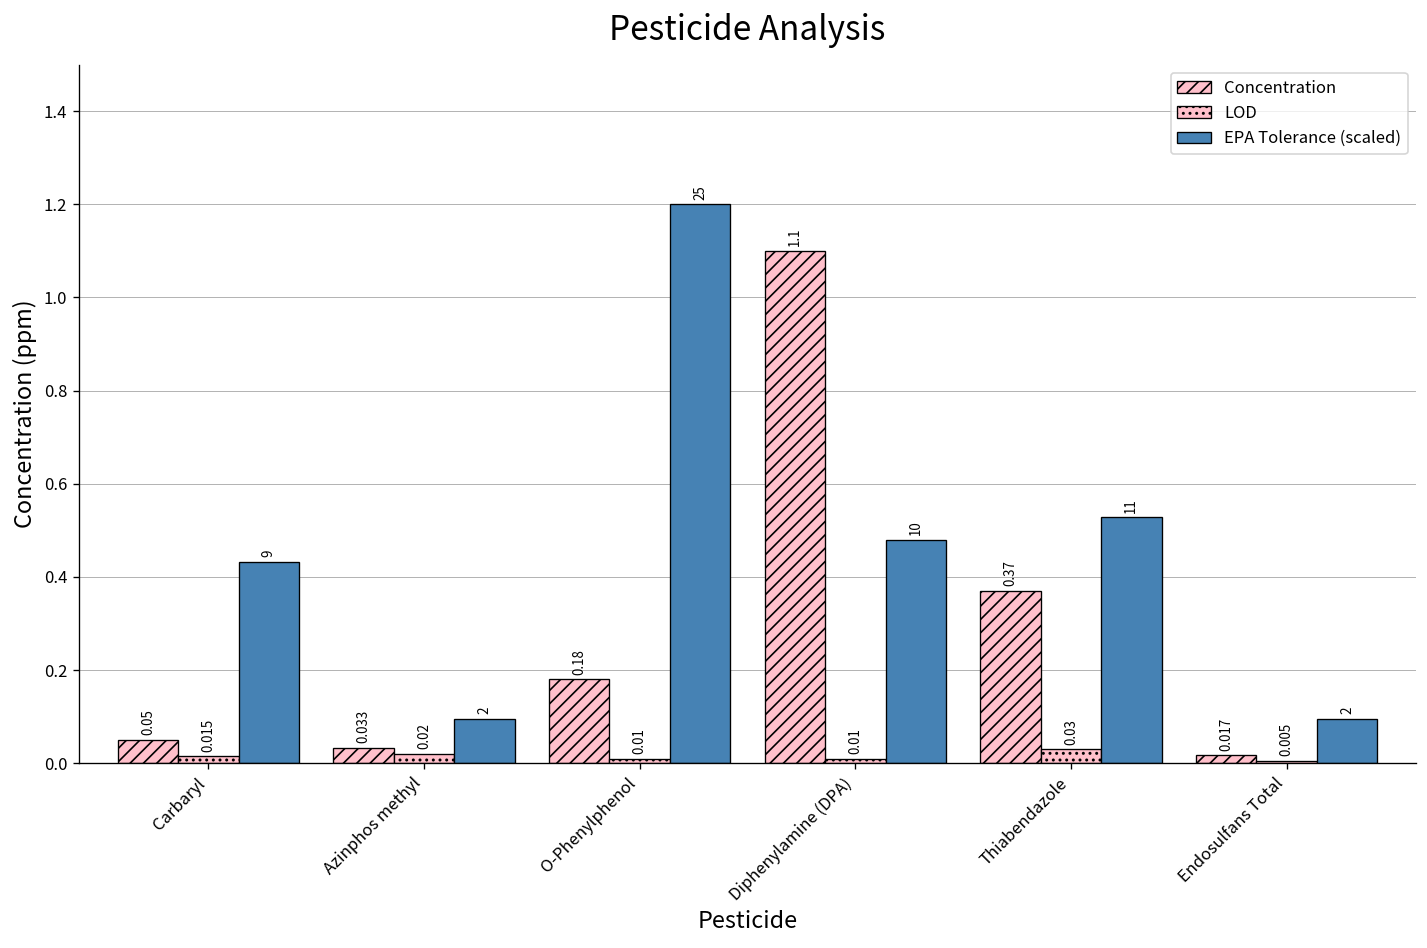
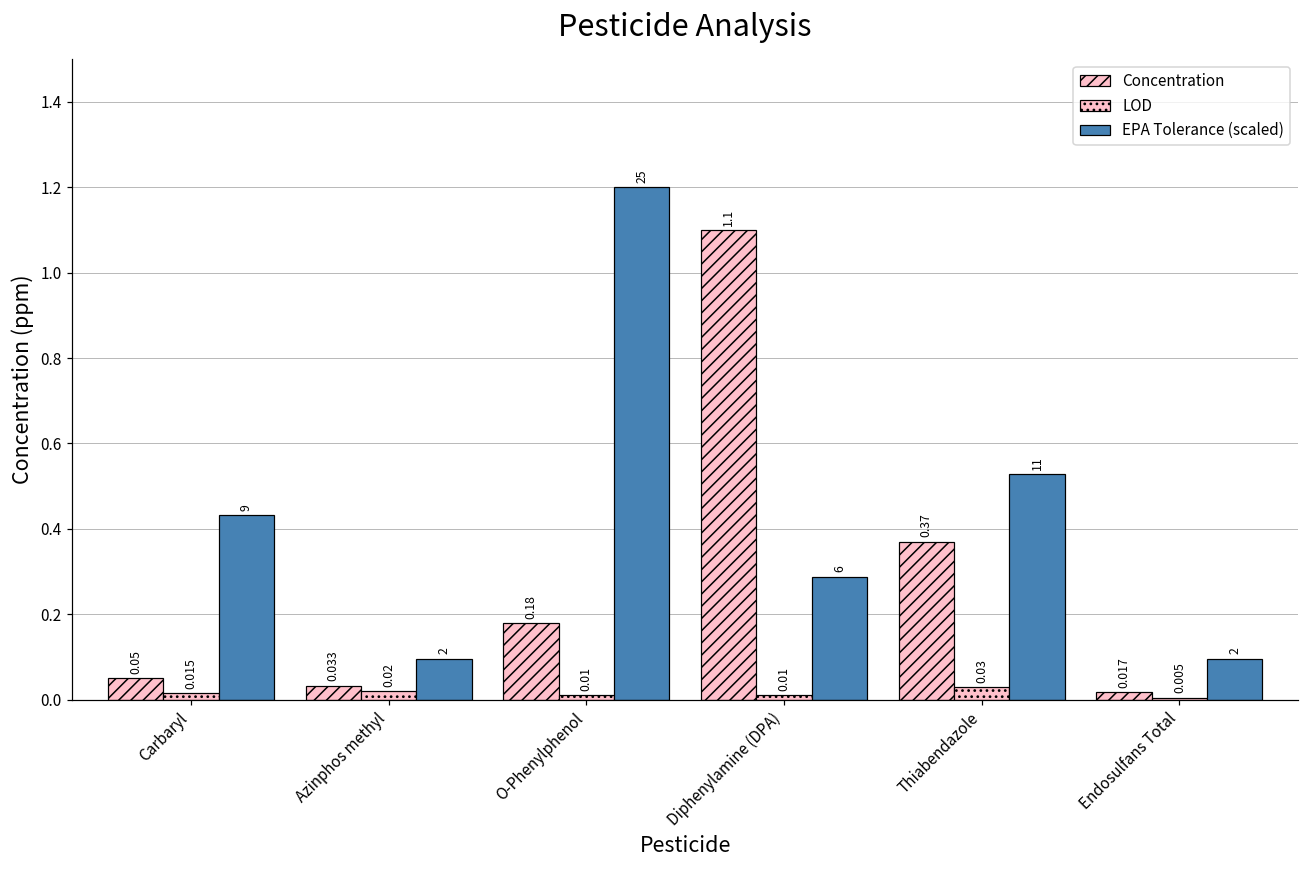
  {
    "EPA Tolerance (scaled)": {
-     "Diphenylamine (DPA)": 10
+     "Diphenylamine (DPA)": 6
    }
  }
